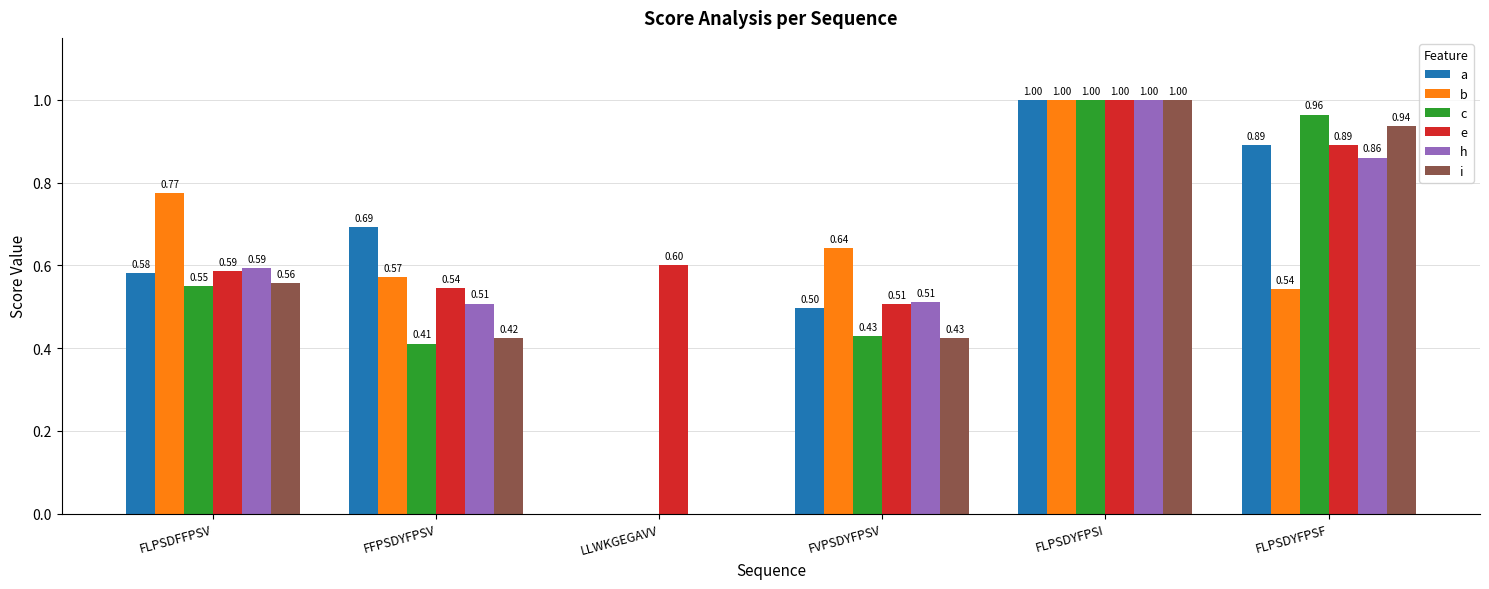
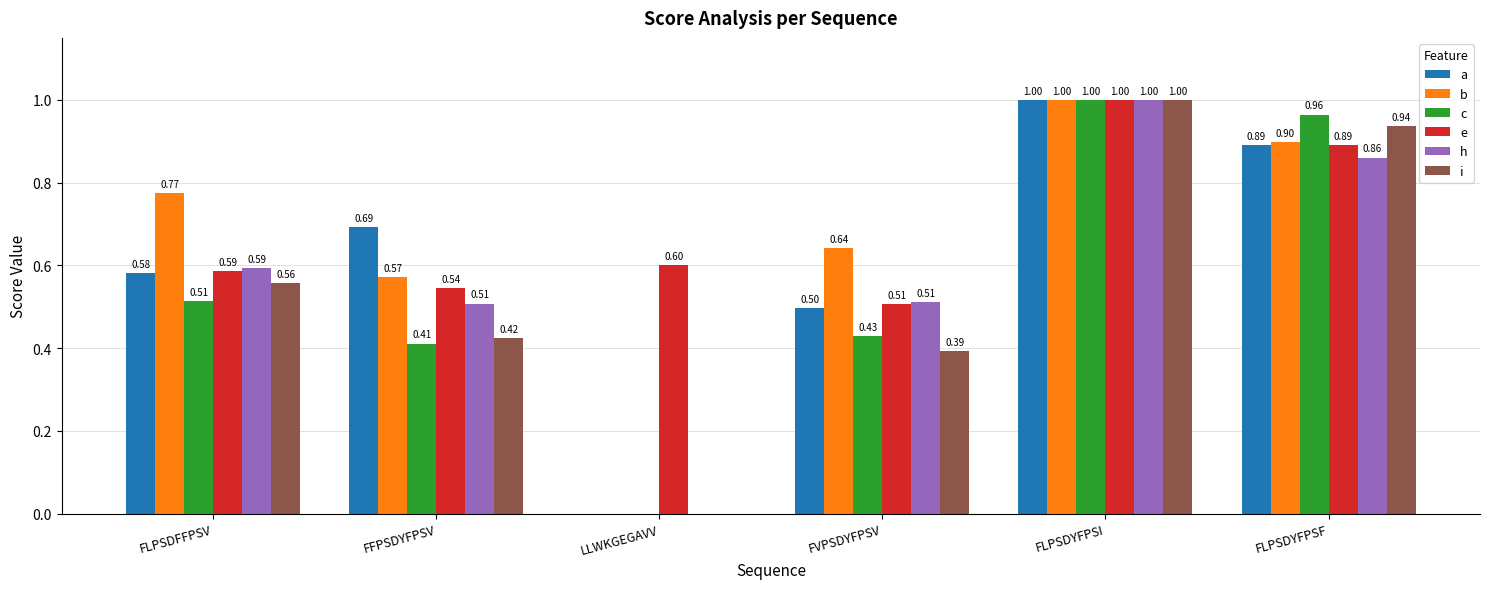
  {
    "a": {
      "FLPSDFFPSV": 0.58,
      "FFPSDYFPSV": 0.69,
      "FVPSDYFPSV": 0.50,
      "FLPSDYFPSI": 1.00,
      "FLPSDYFPSF": 0.89
    },
    "b": {
      "FLPSDFFPSV": 0.77,
      "FFPSDYFPSV": 0.57,
      "FVPSDYFPSV": 0.64,
      "FLPSDYFPSI": 1.00,
-     "FLPSDYFPSF": 0.54
+     "FLPSDYFPSF": 0.90
    },
    "c": {
-     "FLPSDFFPSV": 0.55,
+     "FLPSDFFPSV": 0.51,
      "FFPSDYFPSV": 0.41,
      "FVPSDYFPSV": 0.43,
      "FLPSDYFPSI": 1.00,
      "FLPSDYFPSF": 0.96
    },
    "e": {
      "FLPSDFFPSV": 0.59,
      "FFPSDYFPSV": 0.54,
      "LLWKGEGAVV": 0.60,
      "FVPSDYFPSV": 0.51,
      "FLPSDYFPSI": 1.00,
      "FLPSDYFPSF": 0.89
    },
    "h": {
      "FLPSDFFPSV": 0.59,
      "FFPSDYFPSV": 0.51,
      "FVPSDYFPSV": 0.51,
      "FLPSDYFPSI": 1.00,
      "FLPSDYFPSF": 0.86
    },
    "i": {
      "FLPSDFFPSV": 0.56,
      "FFPSDYFPSV": 0.42,
-     "FVPSDYFPSV": 0.43,
+     "FVPSDYFPSV": 0.39,
      "FLPSDYFPSI": 1.00,
      "FLPSDYFPSF": 0.94
    }
  }
